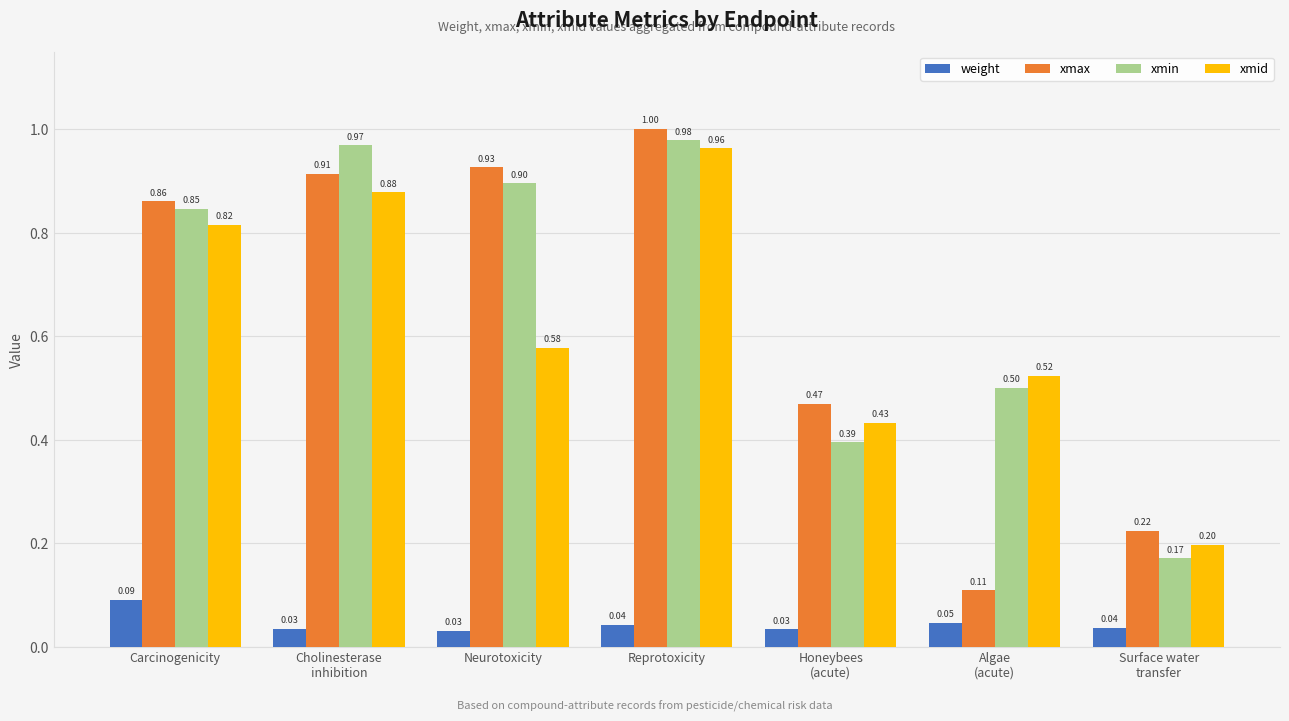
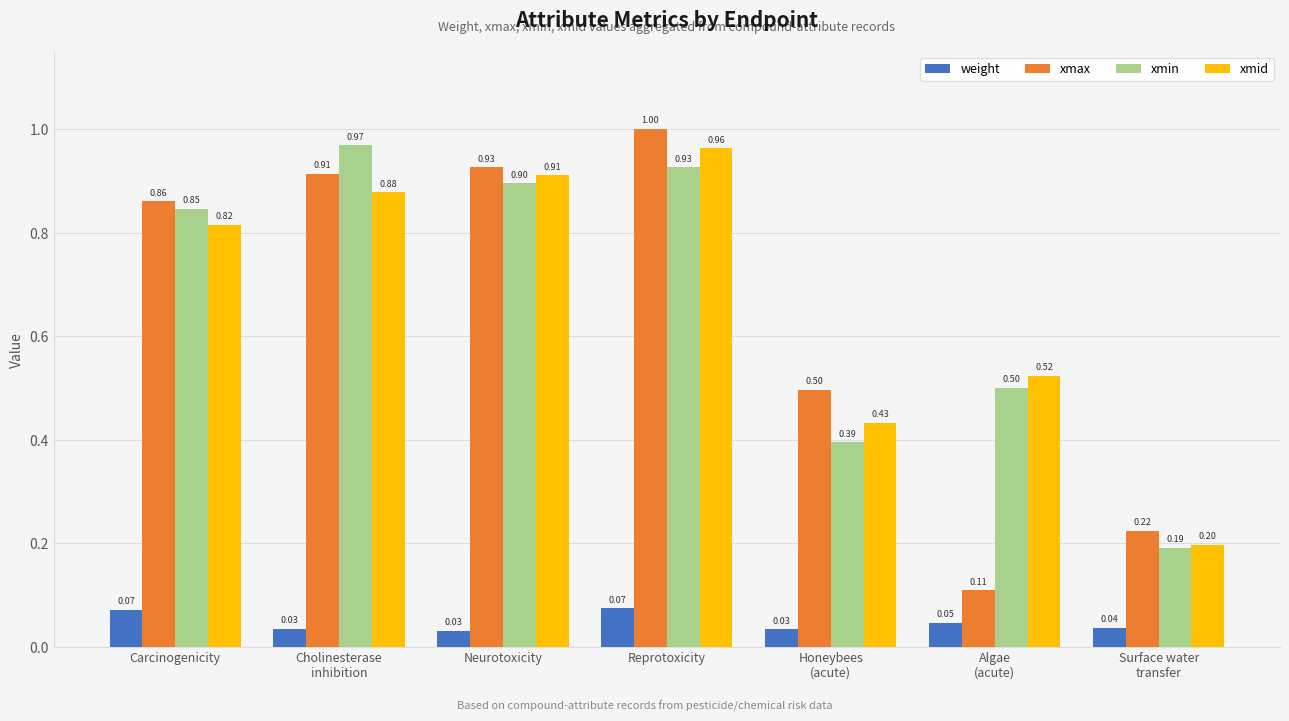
  {
    "weight": {
-     "Carcinogenicity": 0.09,
+     "Carcinogenicity": 0.07,
      "Cholinesterase inhibition": 0.03,
      "Neurotoxicity": 0.03,
-     "Reprotoxicity": 0.04,
+     "Reprotoxicity": 0.07,
      "Honeybees (acute)": 0.03,
      "Algae (acute)": 0.05,
      "Surface water transfer": 0.04
    },
    "xmax": {
      "Carcinogenicity": 0.86,
      "Cholinesterase inhibition": 0.91,
      "Neurotoxicity": 0.93,
      "Reprotoxicity": 1.00,
-     "Honeybees (acute)": 0.47,
+     "Honeybees (acute)": 0.50,
      "Algae (acute)": 0.11,
      "Surface water transfer": 0.22
    },
    "xmin": {
      "Carcinogenicity": 0.85,
      "Cholinesterase inhibition": 0.97,
      "Neurotoxicity": 0.90,
-     "Reprotoxicity": 0.98,
+     "Reprotoxicity": 0.93,
      "Honeybees (acute)": 0.39,
      "Algae (acute)": 0.50,
-     "Surface water transfer": 0.17
+     "Surface water transfer": 0.19
    },
    "xmid": {
      "Carcinogenicity": 0.82,
      "Cholinesterase inhibition": 0.88,
-     "Neurotoxicity": 0.58,
+     "Neurotoxicity": 0.91,
      "Reprotoxicity": 0.96,
      "Honeybees (acute)": 0.43,
      "Algae (acute)": 0.52,
      "Surface water transfer": 0.20
    }
  }
